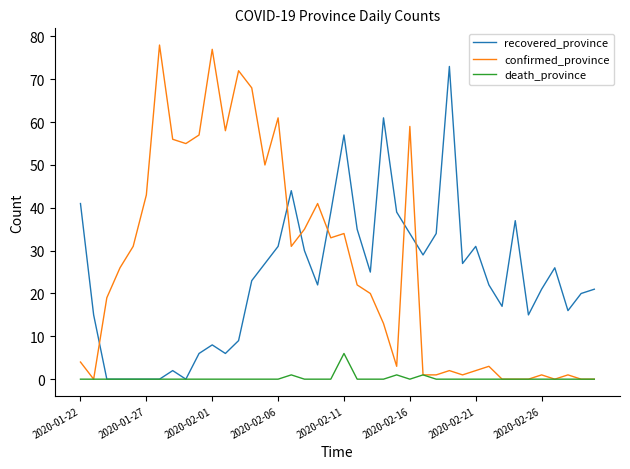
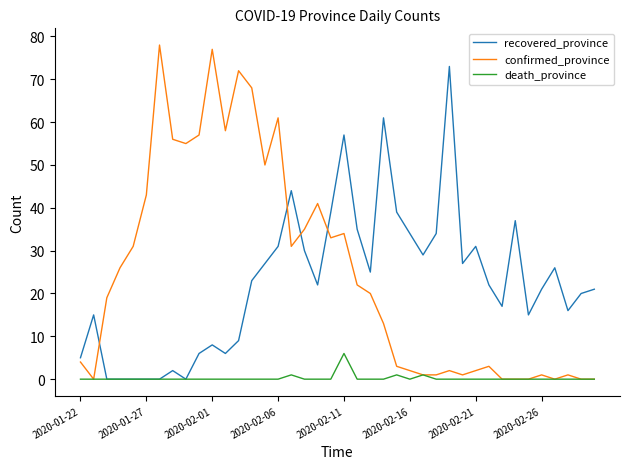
  {
    "recovered_province": {
-     "2020-01-22": 41,
+     "2020-01-22": 5,
      "2020-02-01": 8,
      "2020-02-06": 31,
      "2020-02-11": 57,
      "2020-02-16": 34,
      "2020-02-21": 31,
      "2020-02-26": 21
    },
    "confirmed_province": {
      "2020-01-22": 4,
      "2020-01-27": 43,
      "2020-02-01": 77,
      "2020-02-06": 61,
      "2020-02-11": 34,
-     "2020-02-16": 59,
+     "2020-02-16": 2,
      "2020-02-21": 2,
      "2020-02-26": 1
    },
    "death_province": {
      "2020-01-22": 0,
      "2020-02-01": 0,
      "2020-02-06": 0,
      "2020-02-11": 6,
      "2020-02-16": 0,
      "2020-02-21": 0,
      "2020-02-26": 0
    }
  }
